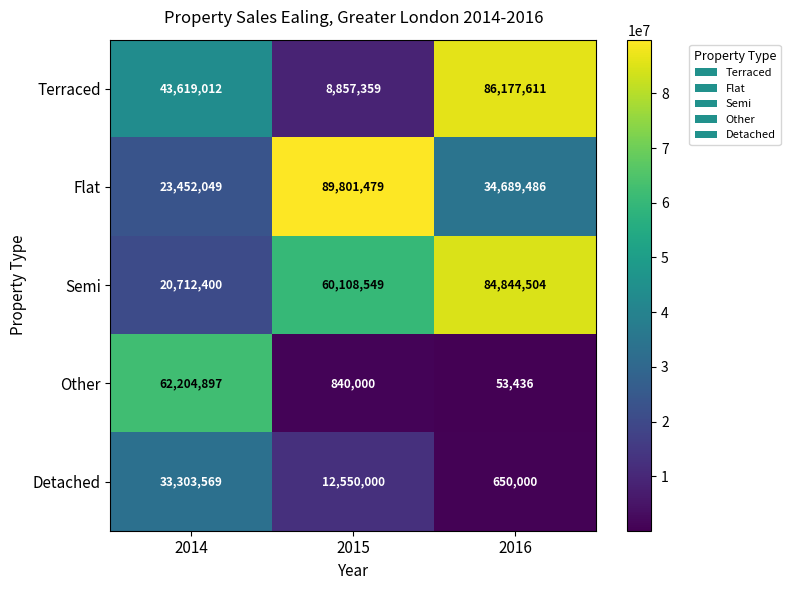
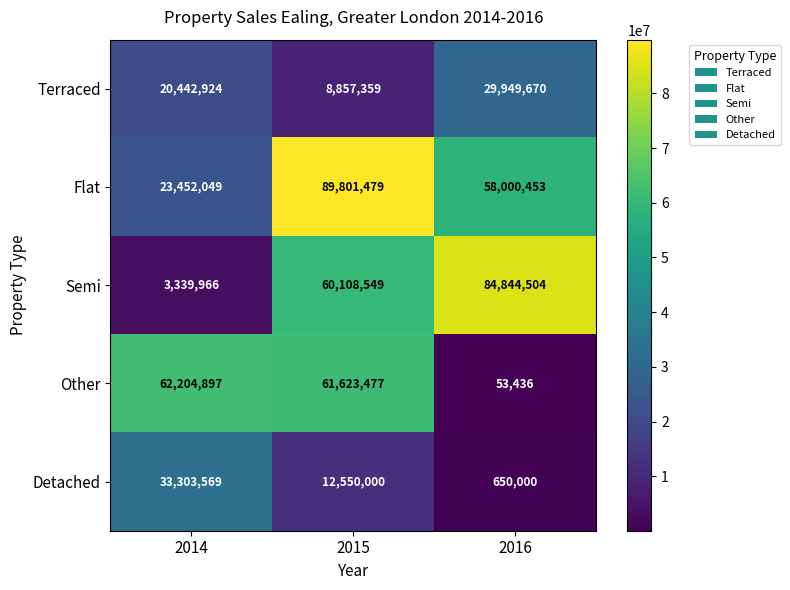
  {
    "Terraced": {
-     "2014": "43,619,012",
+     "2014": "20,442,924",
      "2015": "8,857,359",
-     "2016": "86,177,611"
+     "2016": "29,949,670"
    },
    "Flat": {
      "2014": "23,452,049",
      "2015": "89,801,479",
-     "2016": "34,689,486"
+     "2016": "58,000,453"
    },
    "Semi": {
-     "2014": "20,712,400",
+     "2014": "3,339,966",
      "2015": "60,108,549",
      "2016": "84,844,504"
    },
    "Other": {
      "2014": "62,204,897",
-     "2015": "840,000",
+     "2015": "61,623,477",
      "2016": "53,436"
    },
    "Detached": {
      "2014": "33,303,569",
      "2015": "12,550,000",
      "2016": "650,000"
    }
  }
